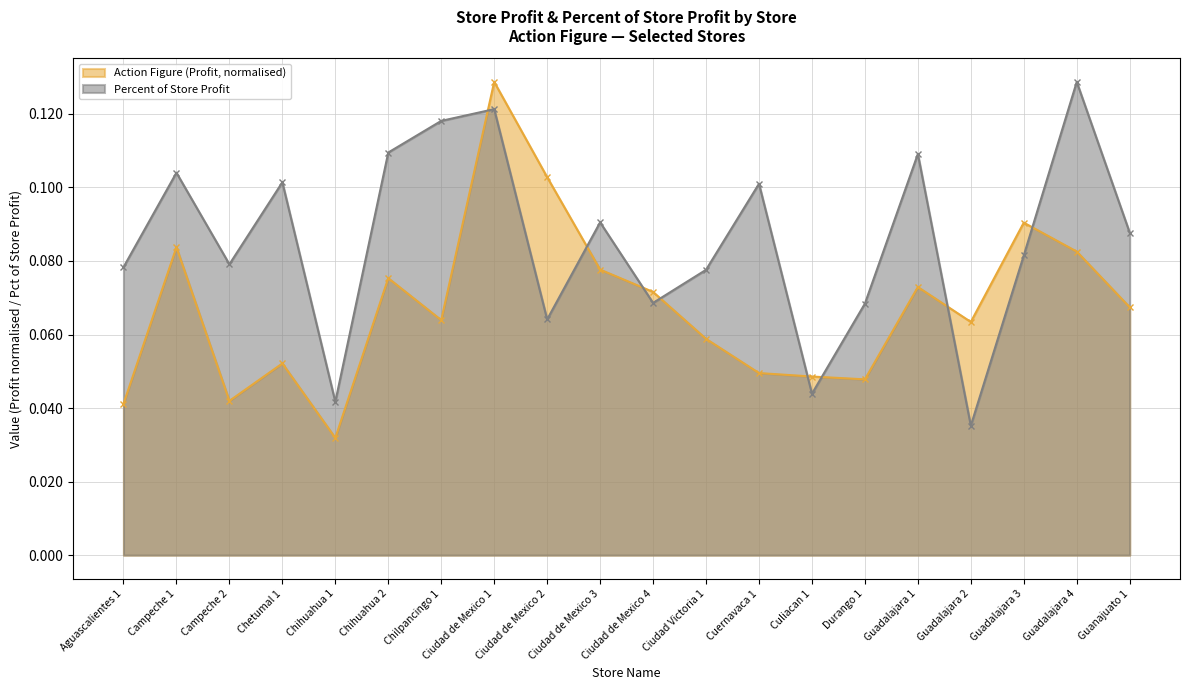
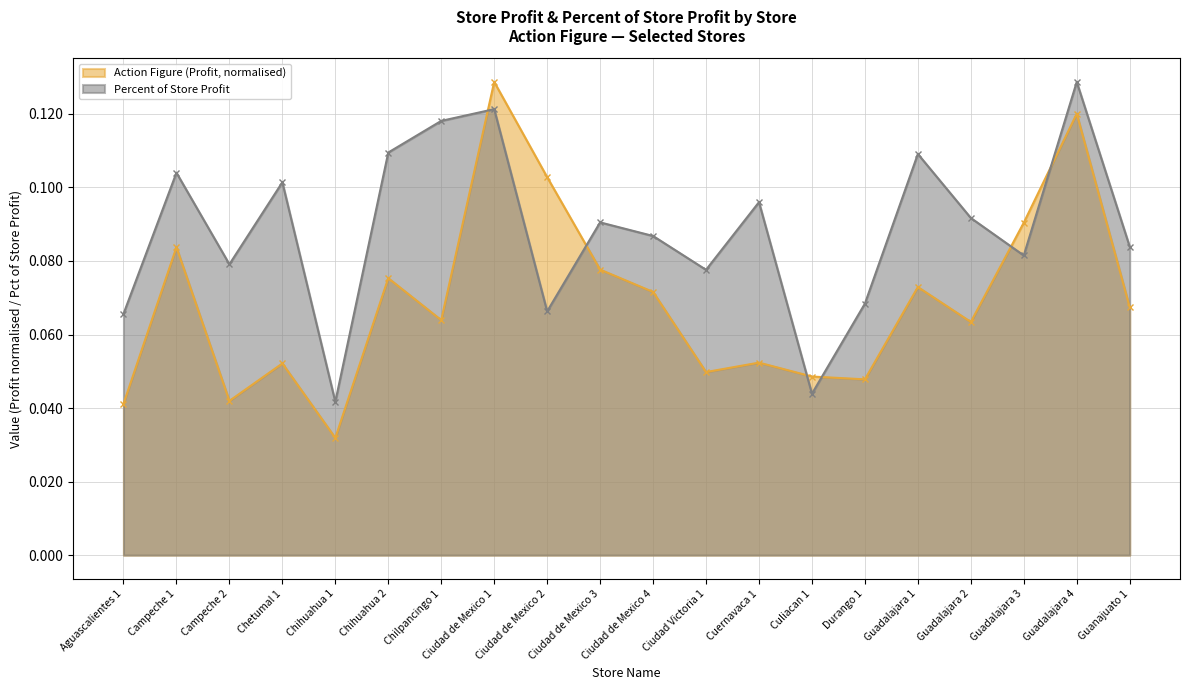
  {
    "Action Figure (Profit, normalised)": {
      "Aguascalientes 1": 0.041,
      "Campeche 1": 0.084,
      "Campeche 2": 0.042,
      "Chetumal 1": 0.052,
      "Chihuahua 1": 0.032,
      "Chihuahua 2": 0.075,
      "Chilpancingo 1": 0.064,
      "Ciudad de Mexico 1": 0.129,
      "Ciudad de Mexico 2": 0.103,
      "Ciudad de Mexico 3": 0.078,
      "Ciudad de Mexico 4": 0.072,
-     "Ciudad Victoria 1": 0.059,
-     "Cuernavaca 1": 0.050,
+     "Ciudad Victoria 1": 0.050,
+     "Cuernavaca 1": 0.052,
      "Culiacan 1": 0.049,
      "Durango 1": 0.048,
      "Guadalajara 1": 0.073,
      "Guadalajara 2": 0.063,
      "Guadalajara 3": 0.090,
-     "Guadalajara 4": 0.083,
+     "Guadalajara 4": 0.120,
      "Guanajuato 1": 0.067
    },
    "Percent of Store Profit": {
-     "Aguascalientes 1": 0.078,
+     "Aguascalientes 1": 0.066,
      "Campeche 1": 0.104,
      "Campeche 2": 0.079,
      "Chetumal 1": 0.101,
      "Chihuahua 1": 0.042,
      "Chihuahua 2": 0.110,
      "Chilpancingo 1": 0.118,
      "Ciudad de Mexico 1": 0.121,
-     "Ciudad de Mexico 2": 0.064,
+     "Ciudad de Mexico 2": 0.066,
      "Ciudad de Mexico 3": 0.091,
-     "Ciudad de Mexico 4": 0.069,
+     "Ciudad de Mexico 4": 0.087,
      "Ciudad Victoria 1": 0.078,
-     "Cuernavaca 1": 0.101,
+     "Cuernavaca 1": 0.096,
      "Culiacan 1": 0.044,
      "Durango 1": 0.068,
      "Guadalajara 1": 0.109,
-     "Guadalajara 2": 0.035,
+     "Guadalajara 2": 0.092,
      "Guadalajara 3": 0.082,
      "Guadalajara 4": 0.129,
-     "Guanajuato 1": 0.088
+     "Guanajuato 1": 0.084
    }
  }
